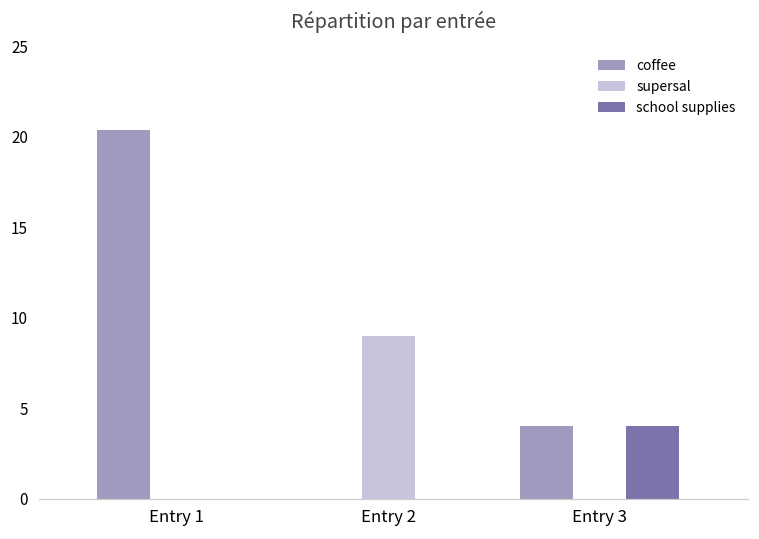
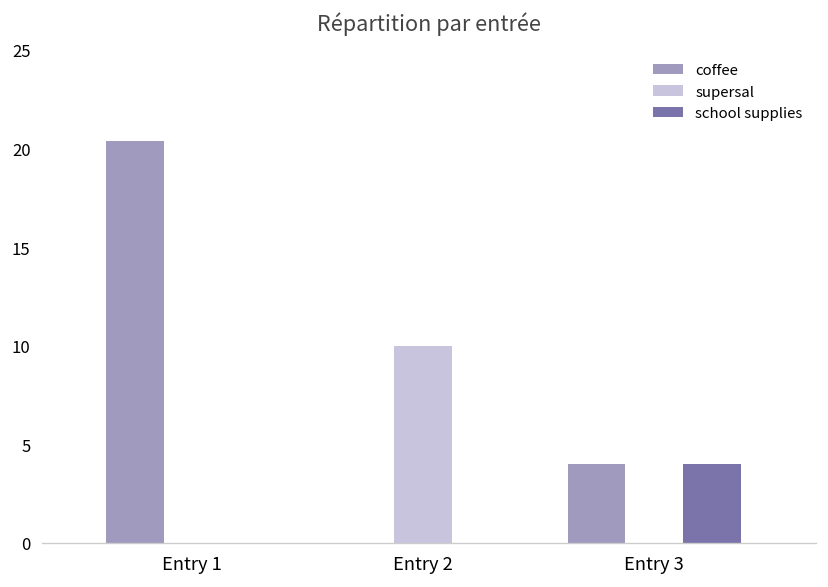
  {
    "supersal": {
      "Entry 1": 0,
-     "Entry 2": 9,
+     "Entry 2": 10,
      "Entry 3": 0
    }
  }
